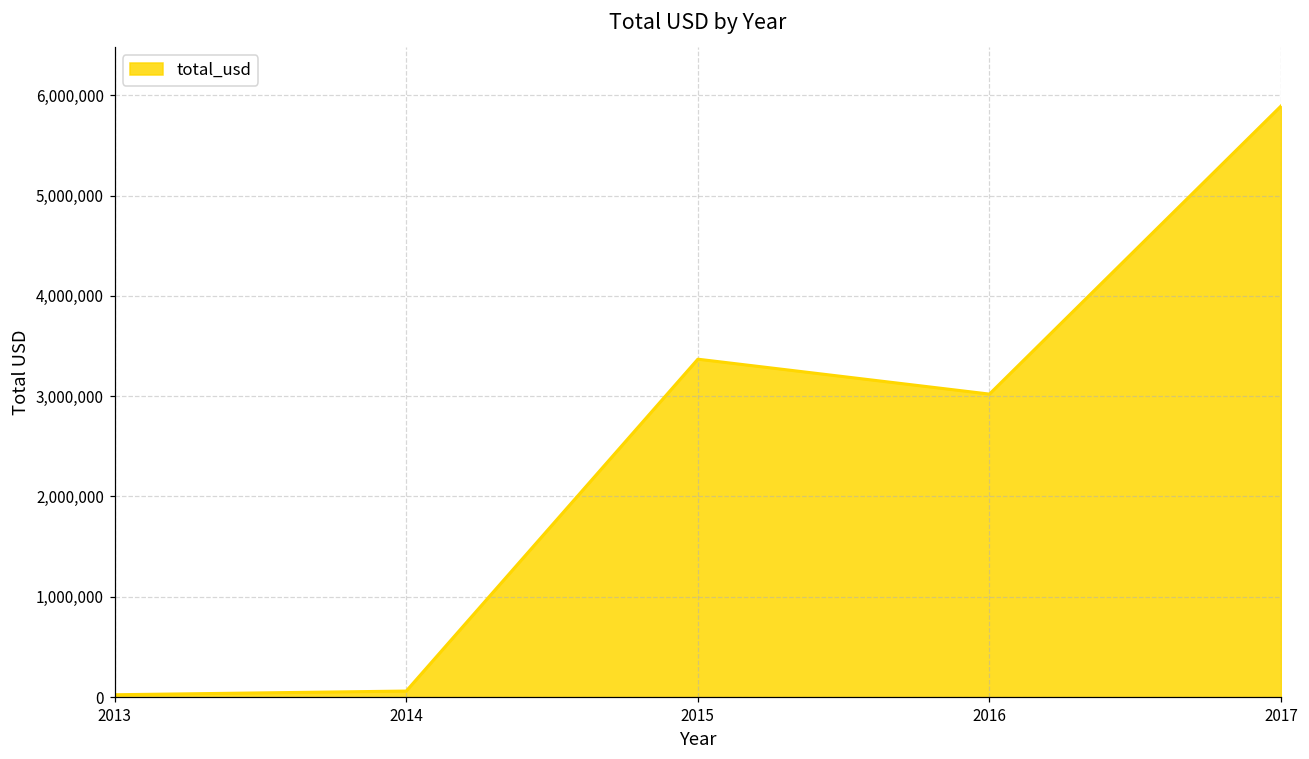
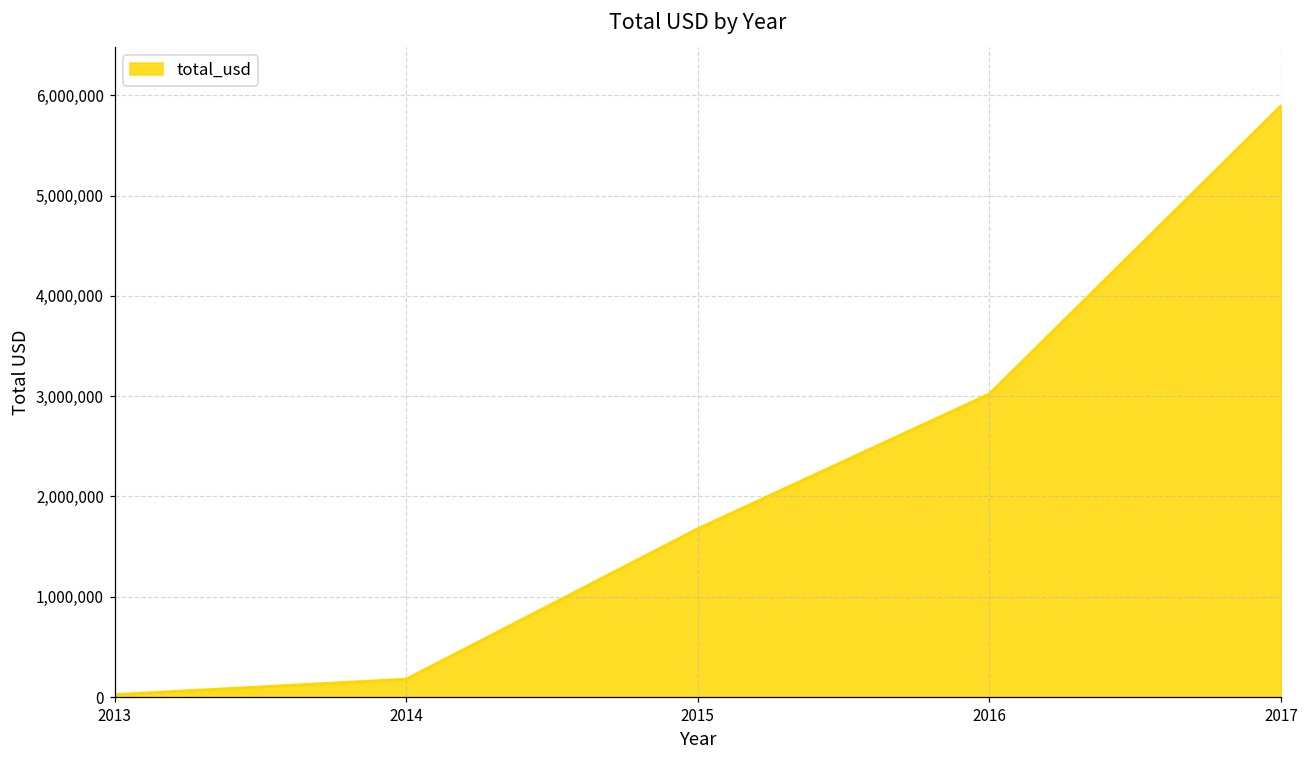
  {
    "2013": "0",
-   "2014": "100,000",
-   "2015": "3,400,000",
+   "2014": "200,000",
+   "2015": "1,700,000",
    "2016": "3,000,000",
    "2017": "5,900,000"
  }
